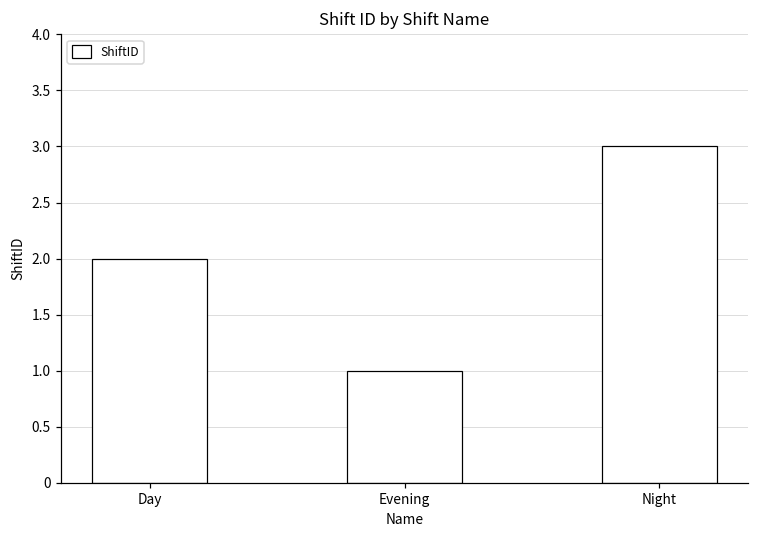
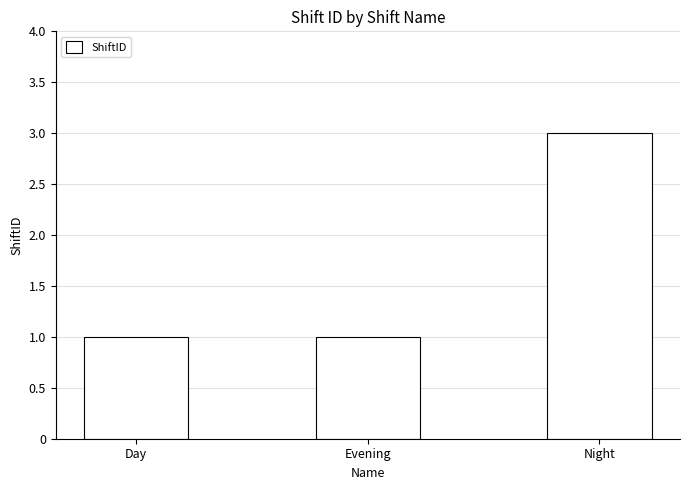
  {
-   "Day": 2,
+   "Day": 1,
    "Evening": 1,
    "Night": 3
  }
